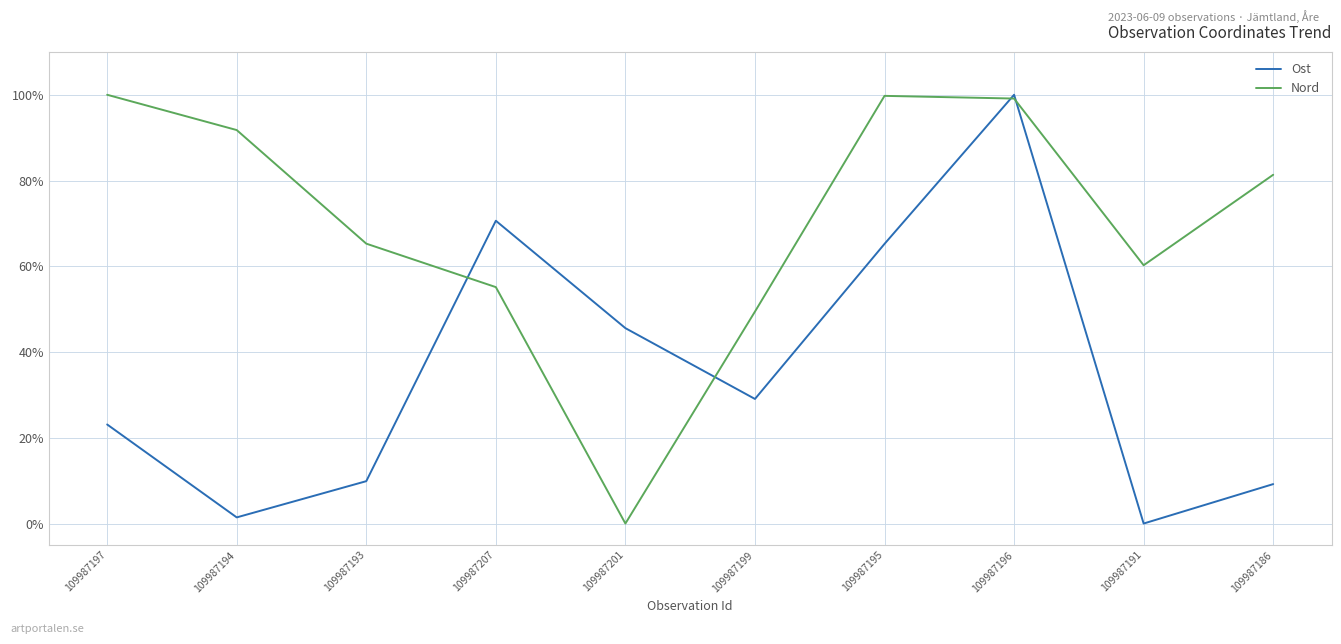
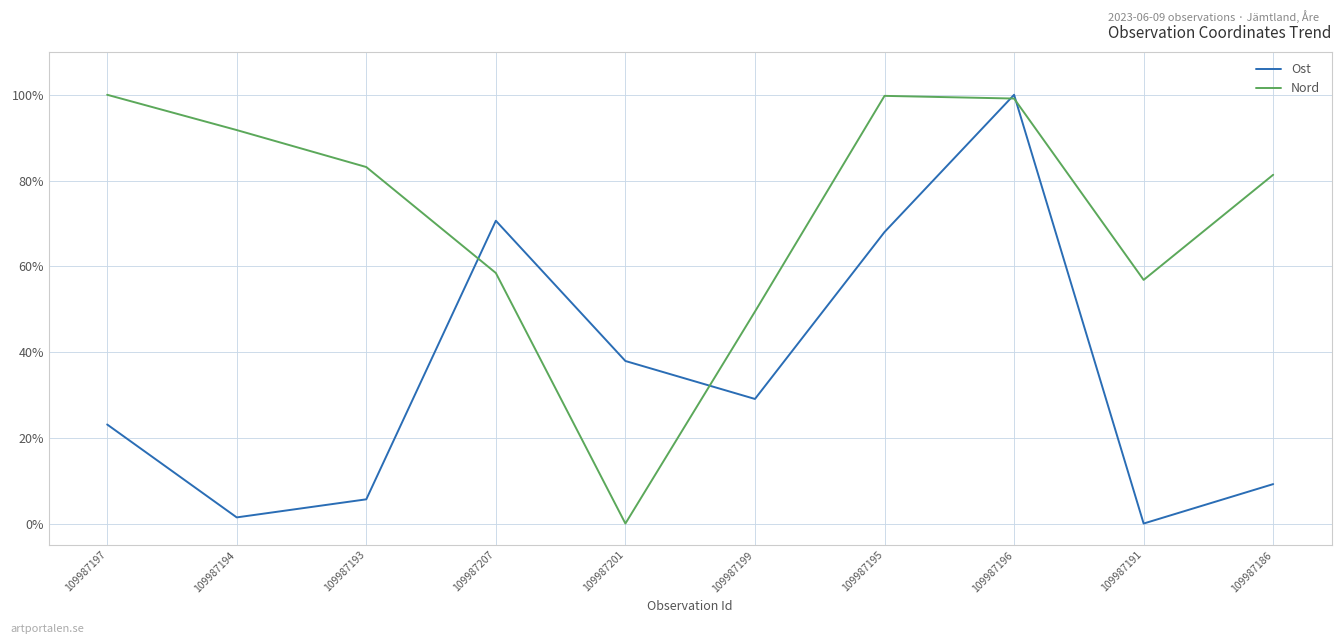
  {
    "Ost": {
      "109987197": "23%",
      "109987194": "1%",
-     "109987193": "10%",
+     "109987193": "6%",
      "109987207": "71%",
-     "109987201": "46%",
+     "109987201": "38%",
      "109987199": "29%",
-     "109987195": "65%",
+     "109987195": "68%",
      "109987196": "100%",
      "109987191": "0%",
      "109987186": "9%"
    },
    "Nord": {
      "109987197": "100%",
      "109987194": "92%",
-     "109987193": "65%",
-     "109987207": "55%",
+     "109987193": "83%",
+     "109987207": "58%",
      "109987201": "0%",
      "109987199": "49%",
      "109987195": "100%",
      "109987196": "99%",
-     "109987191": "60%",
+     "109987191": "57%",
      "109987186": "81%"
    }
  }
